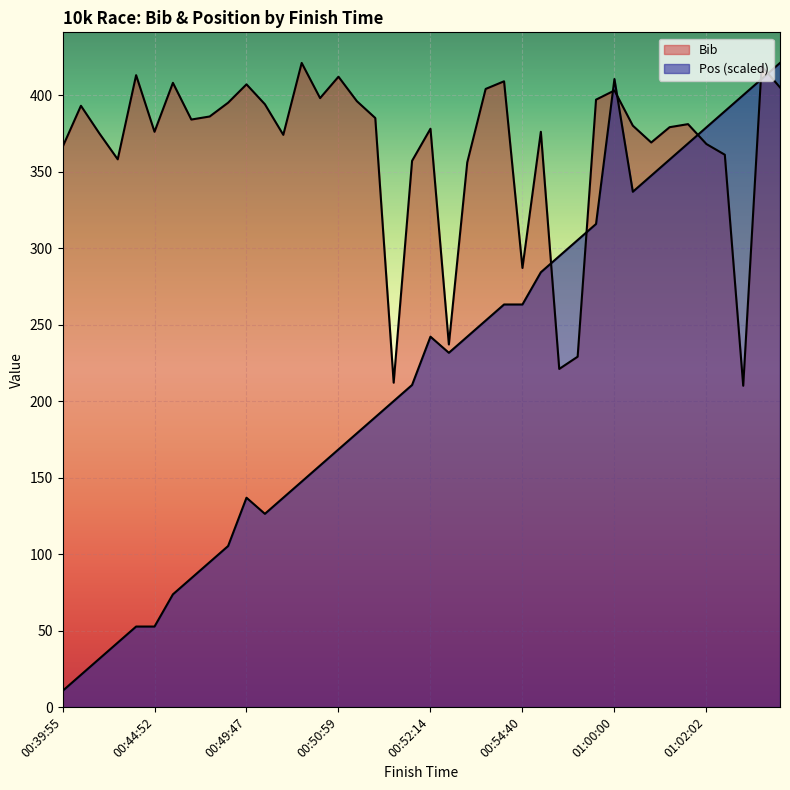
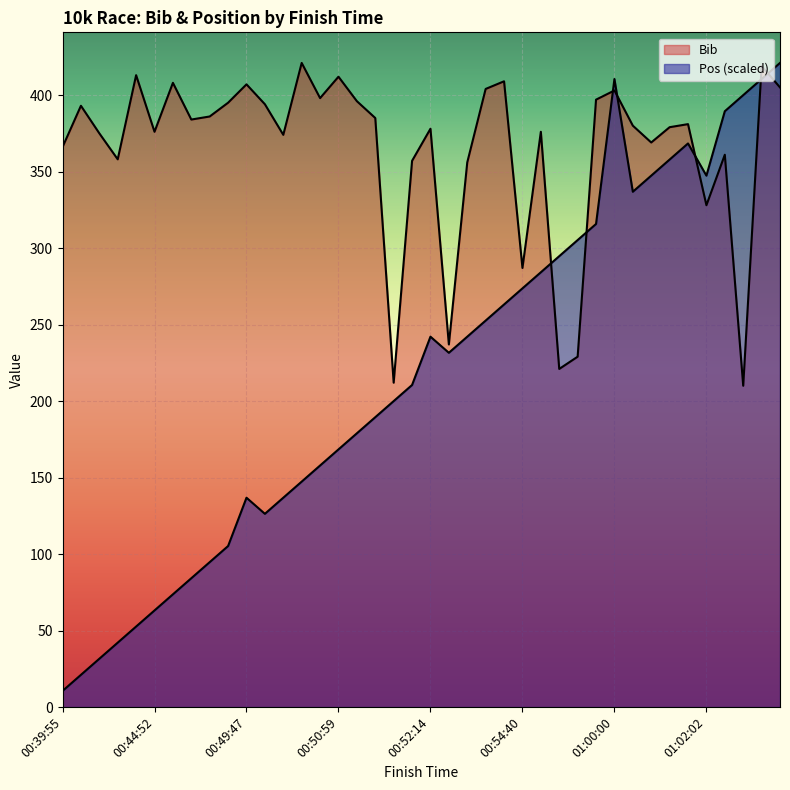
  {
    "Bib": {
      "00:39:55": 366,
      "00:44:52": 376,
      "00:49:47": 407,
      "00:50:59": 412,
      "00:52:14": 378,
      "00:54:40": 287,
      "01:00:00": 403,
-     "01:02:02": 368
+     "01:02:02": 328
    },
    "Pos (scaled)": {
      "00:39:55": 11,
-     "00:44:52": 53,
+     "00:44:52": 63,
      "00:49:47": 137,
      "00:50:59": 168,
      "00:52:14": 242,
-     "00:54:40": 263,
+     "00:54:40": 274,
      "01:00:00": 410,
-     "01:02:02": 379
+     "01:02:02": 347
    }
  }
